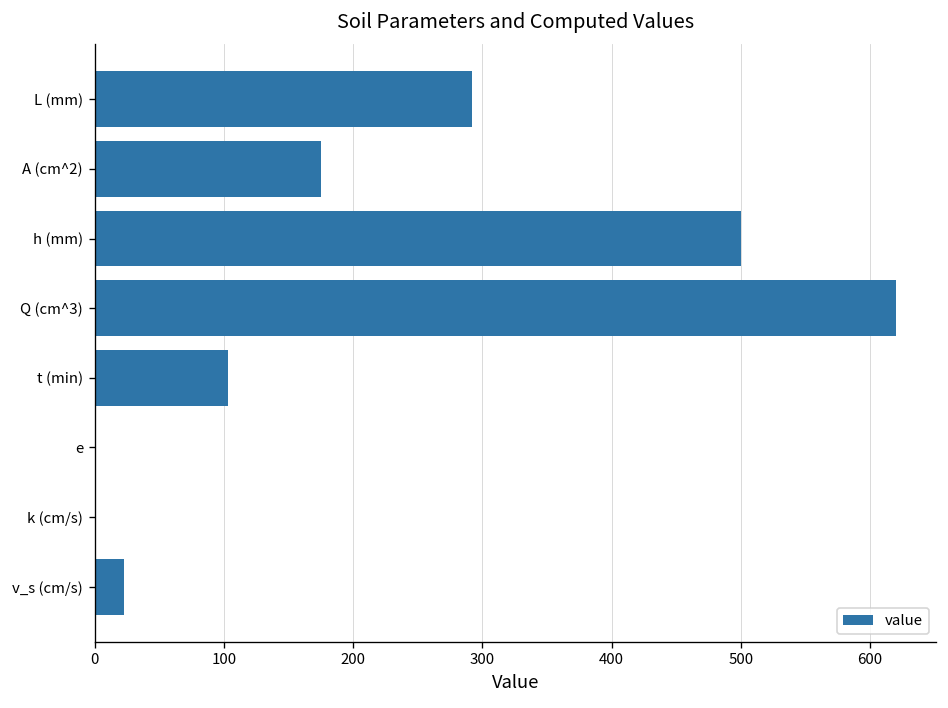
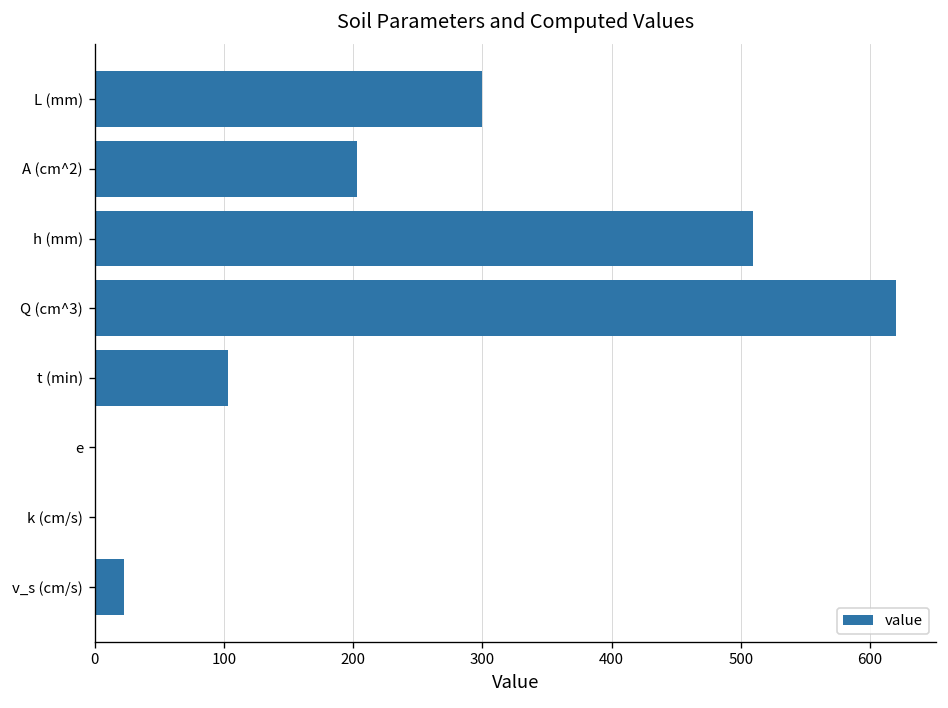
  {
-   "L (mm)": 292,
-   "A (cm^2)": 175,
-   "h (mm)": 500,
+   "L (mm)": 300,
+   "A (cm^2)": 203,
+   "h (mm)": 509,
    "Q (cm^3)": 620,
    "t (min)": 103,
    "v_s (cm/s)": 23
  }
